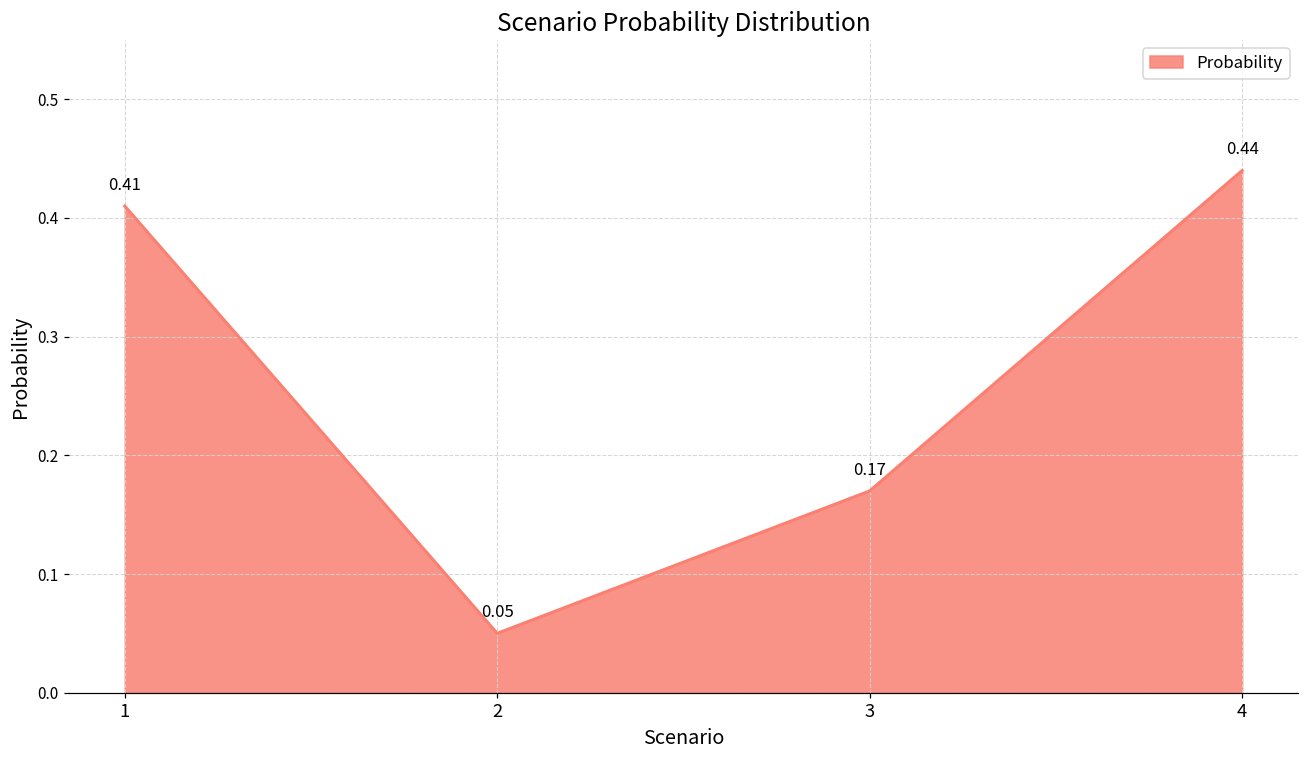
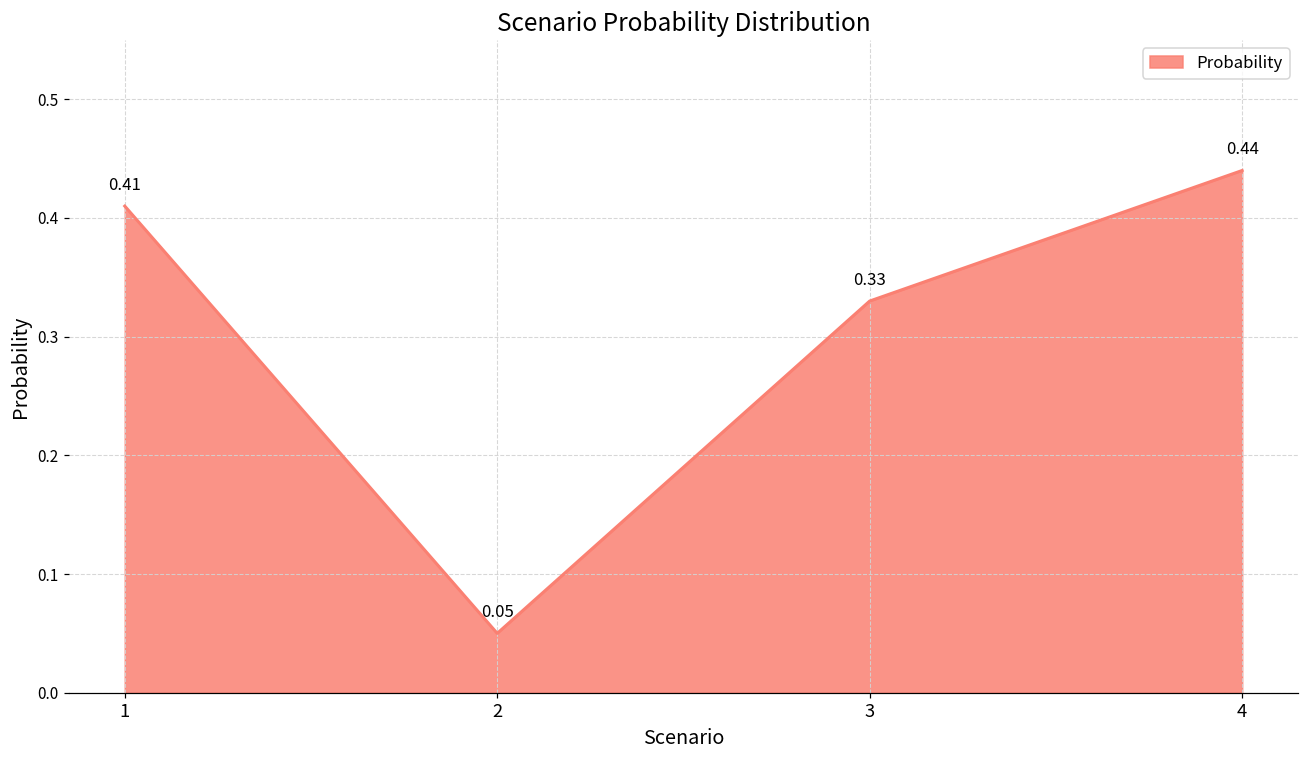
  {
    "1": 0.41,
    "2": 0.05,
-   "3": 0.17,
+   "3": 0.33,
    "4": 0.44
  }
